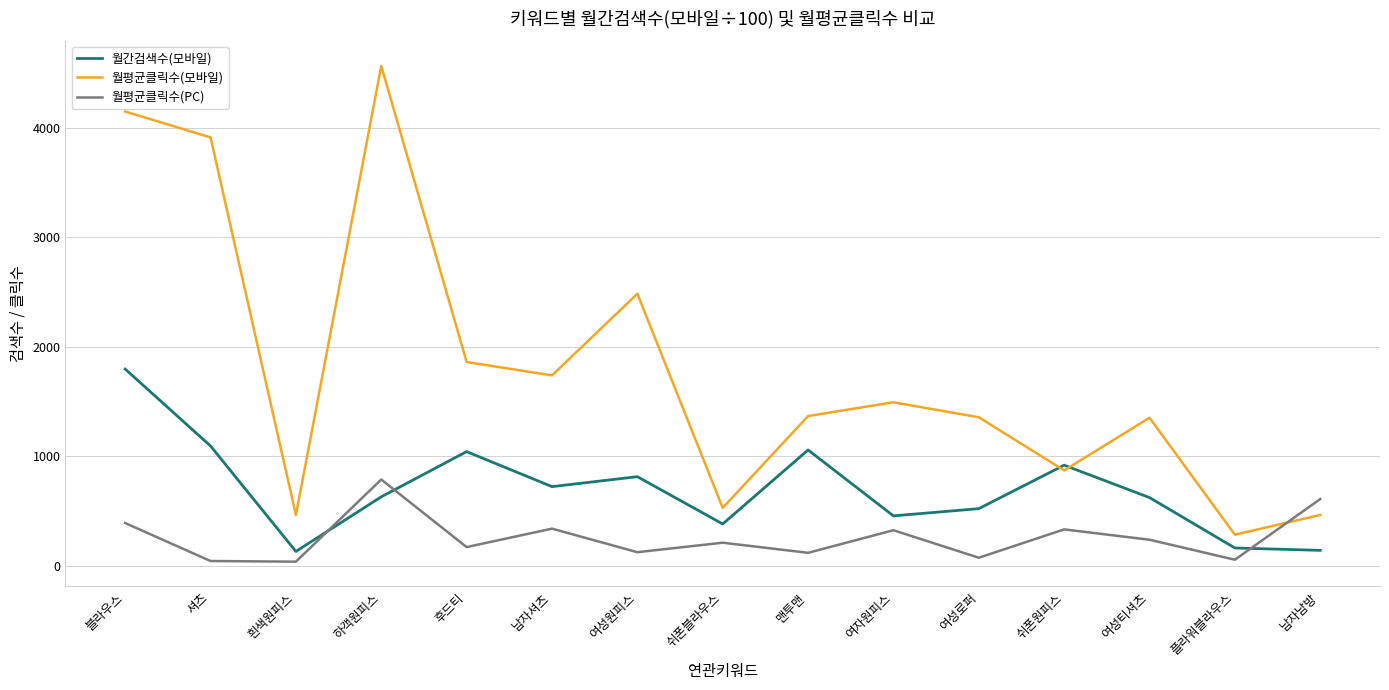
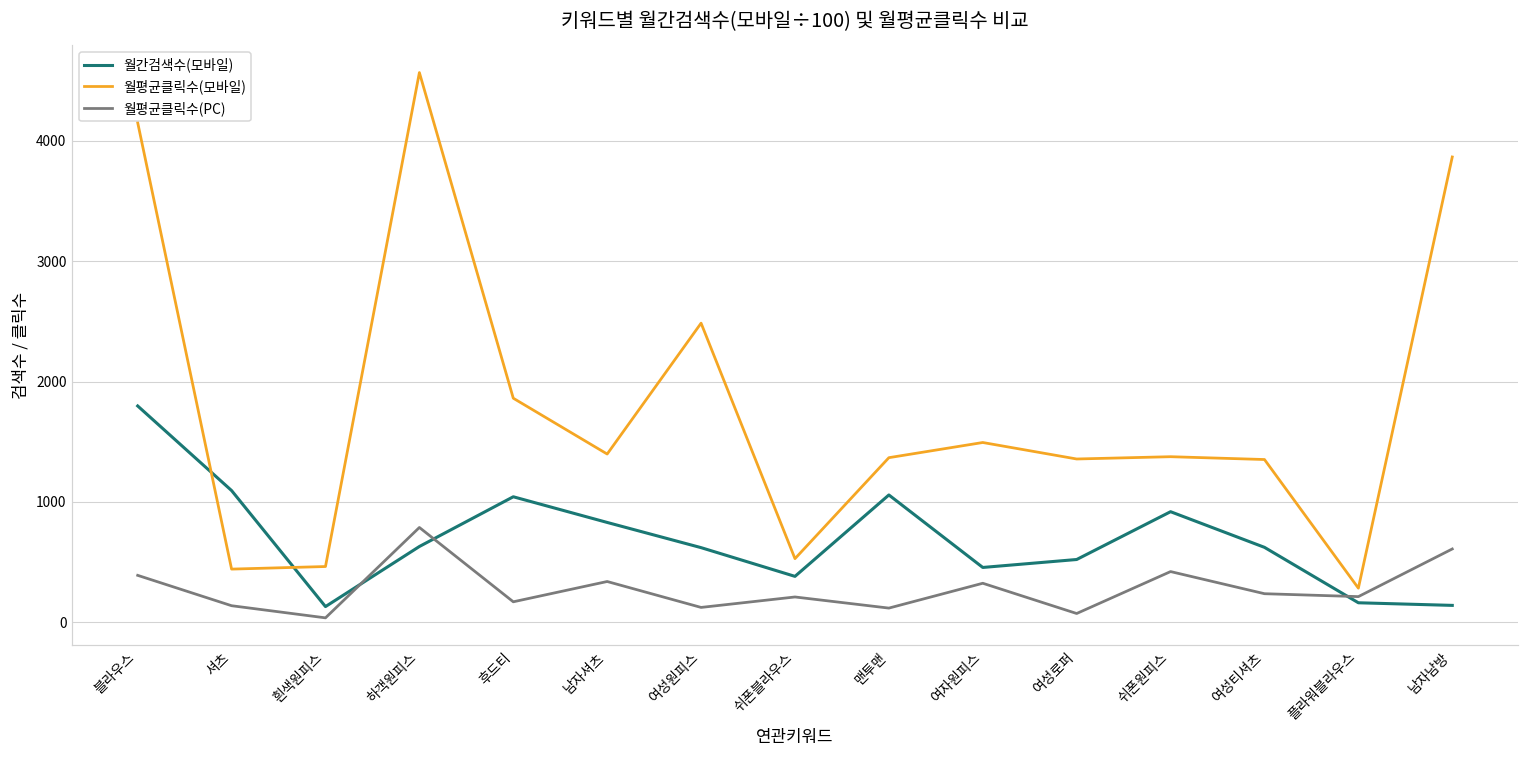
  {
    "월간검색수(모바일)": {
      "블라우스": 1800,
      "셔츠": 1090,
      "흰색원피스": 130,
      "하객원피스": 630,
      "후드티": 1040,
-     "남자셔츠": 720,
-     "여성원피스": 810,
+     "남자셔츠": 830,
+     "여성원피스": 620,
      "쉬폰블라우스": 380,
      "맨투맨": 1060,
      "여자원피스": 460,
      "여성로퍼": 520,
      "쉬폰원피스": 920,
      "여성티셔츠": 620,
      "플라워블라우스": 160,
      "남자남방": 140
    },
    "월평균클릭수(모바일)": {
      "블라우스": 4150,
-     "셔츠": 3910,
+     "셔츠": 440,
      "흰색원피스": 460,
      "하객원피스": 4570,
      "후드티": 1860,
-     "남자셔츠": 1740,
+     "남자셔츠": 1400,
      "여성원피스": 2480,
      "쉬폰블라우스": 530,
      "맨투맨": 1370,
      "여자원피스": 1490,
      "여성로퍼": 1360,
-     "쉬폰원피스": 870,
+     "쉬폰원피스": 1380,
      "여성티셔츠": 1350,
      "플라워블라우스": 280,
-     "남자남방": 460
+     "남자남방": 3860
    },
    "월평균클릭수(PC)": {
      "블라우스": 390,
-     "셔츠": 40,
+     "셔츠": 140,
      "흰색원피스": 40,
      "하객원피스": 790,
      "후드티": 170,
      "남자셔츠": 340,
      "여성원피스": 120,
      "쉬폰블라우스": 210,
      "맨투맨": 120,
      "여자원피스": 320,
      "여성로퍼": 70,
-     "쉬폰원피스": 330,
+     "쉬폰원피스": 420,
      "여성티셔츠": 240,
-     "플라워블라우스": 60,
+     "플라워블라우스": 210,
      "남자남방": 610
    }
  }
